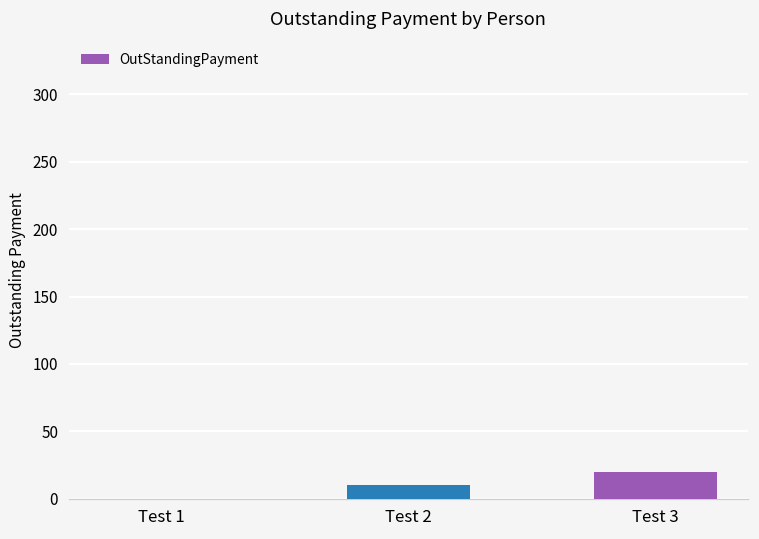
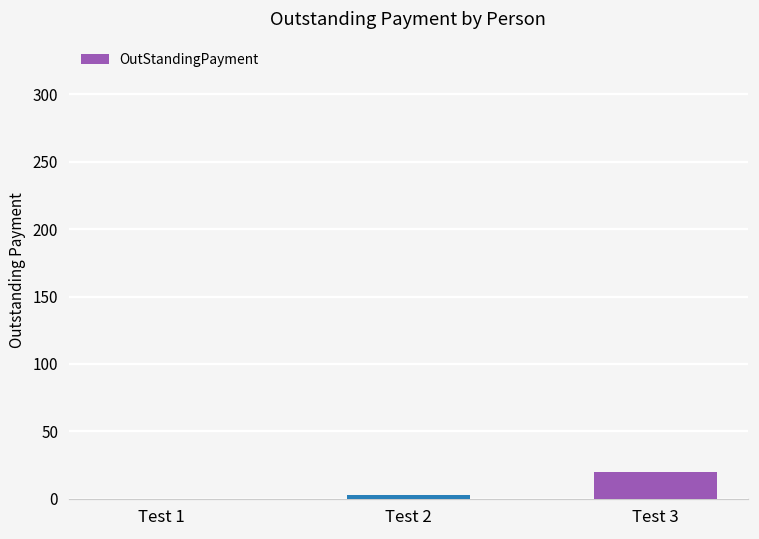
  {
    "Test 1": 0,
-   "Test 2": 10,
+   "Test 2": 3,
    "Test 3": 20
  }
